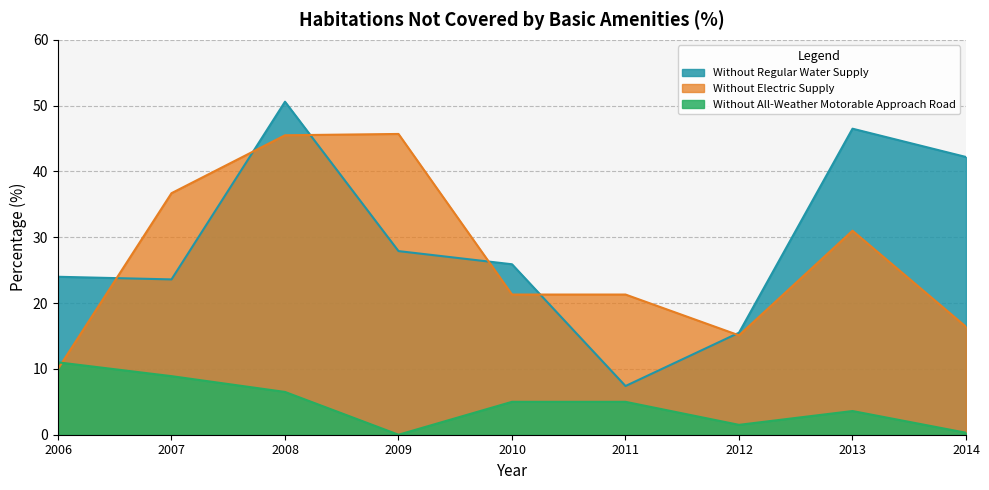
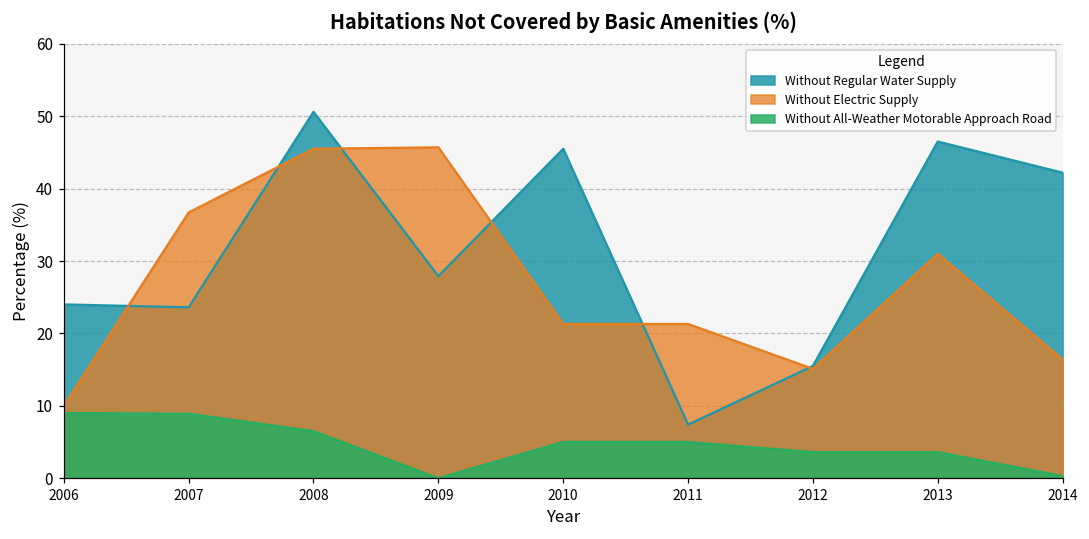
  {
    "Without Regular Water Supply": {
      "2006": 24,
      "2007": 24,
      "2008": 51,
      "2009": 28,
-     "2010": 26,
+     "2010": 46,
      "2011": 7,
      "2012": 16,
      "2013": 47,
      "2014": 42
    },
    "Without Electric Supply": {
      "2006": 10,
      "2007": 37,
      "2008": 46,
      "2009": 46,
      "2010": 21,
      "2011": 21,
      "2012": 15,
      "2013": 31,
      "2014": 16
    },
    "Without All-Weather Motorable Approach Road": {
-     "2006": 11,
+     "2006": 9,
      "2007": 9,
      "2008": 7,
      "2009": 0,
      "2010": 5,
      "2011": 5,
-     "2012": 2,
+     "2012": 4,
      "2013": 4,
      "2014": 0
    }
  }
